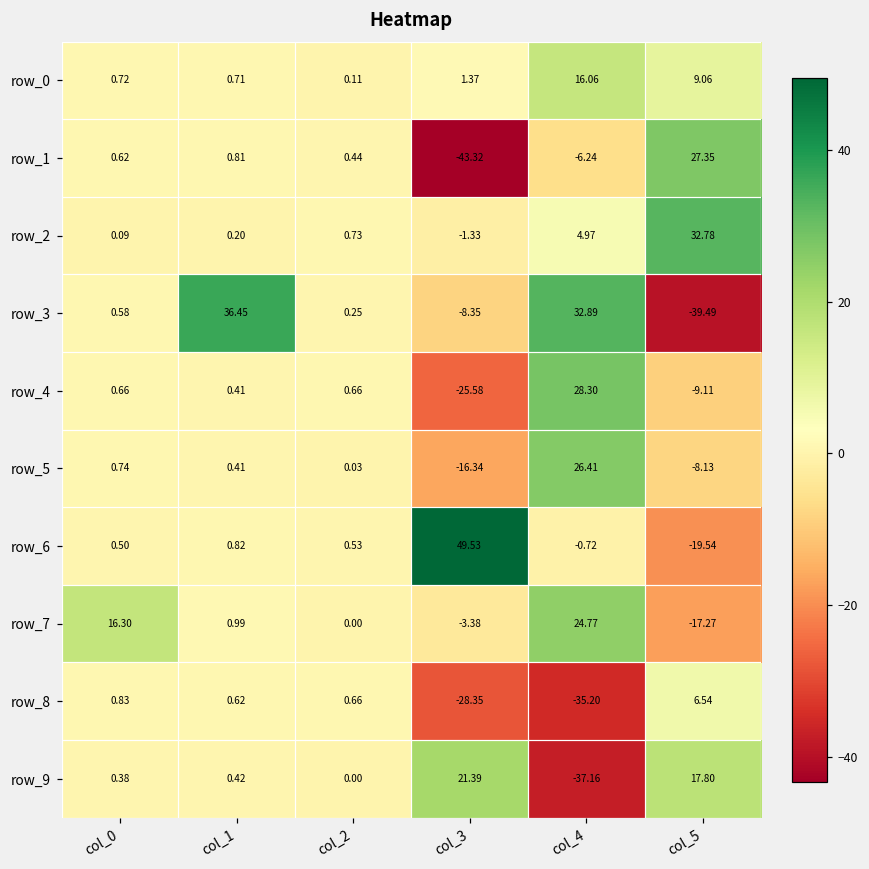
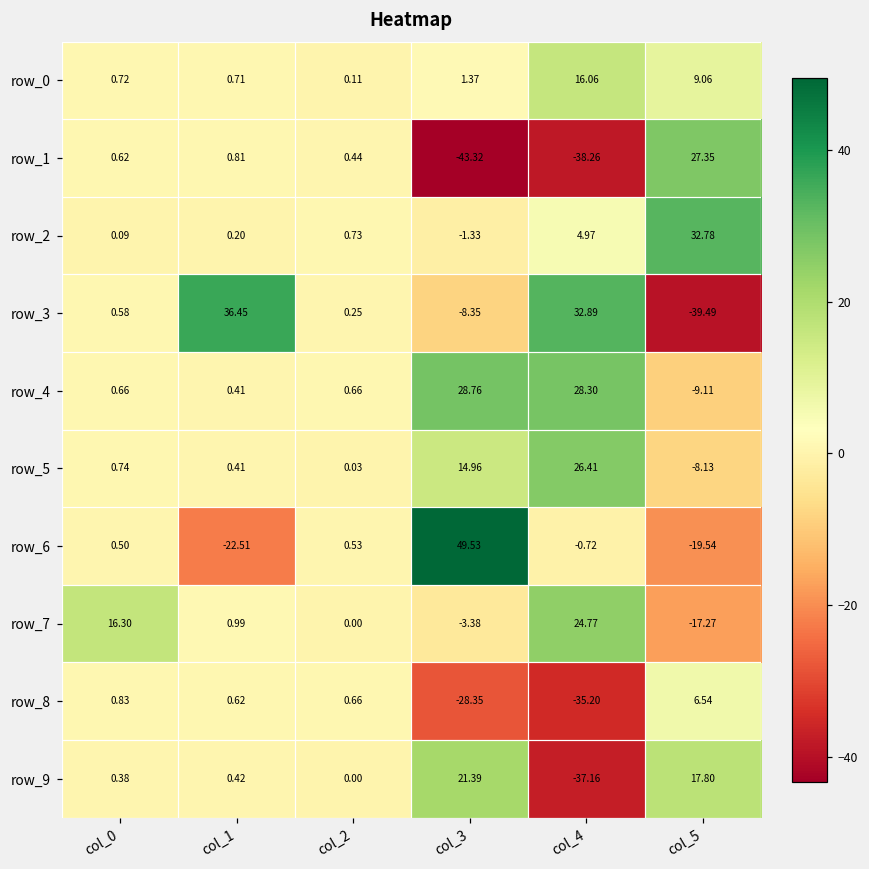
  {
    "row_0": {
      "col_0": 0.72,
      "col_1": 0.71,
      "col_2": 0.11,
      "col_3": 1.37,
      "col_4": 16.06,
      "col_5": 9.06
    },
    "row_1": {
      "col_0": 0.62,
      "col_1": 0.81,
      "col_2": 0.44,
      "col_3": -43.32,
-     "col_4": -6.24,
+     "col_4": -38.26,
      "col_5": 27.35
    },
    "row_2": {
      "col_0": 0.09,
      "col_1": 0.20,
      "col_2": 0.73,
      "col_3": -1.33,
      "col_4": 4.97,
      "col_5": 32.78
    },
    "row_3": {
      "col_0": 0.58,
      "col_1": 36.45,
      "col_2": 0.25,
      "col_3": -8.35,
      "col_4": 32.89,
      "col_5": -39.49
    },
    "row_4": {
      "col_0": 0.66,
      "col_1": 0.41,
      "col_2": 0.66,
-     "col_3": -25.58,
+     "col_3": 28.76,
      "col_4": 28.30,
      "col_5": -9.11
    },
    "row_5": {
      "col_0": 0.74,
      "col_1": 0.41,
      "col_2": 0.03,
-     "col_3": -16.34,
+     "col_3": 14.96,
      "col_4": 26.41,
      "col_5": -8.13
    },
    "row_6": {
      "col_0": 0.50,
-     "col_1": 0.82,
+     "col_1": -22.51,
      "col_2": 0.53,
      "col_3": 49.53,
      "col_4": -0.72,
      "col_5": -19.54
    },
    "row_7": {
      "col_0": 16.30,
      "col_1": 0.99,
      "col_2": 0.00,
      "col_3": -3.38,
      "col_4": 24.77,
      "col_5": -17.27
    },
    "row_8": {
      "col_0": 0.83,
      "col_1": 0.62,
      "col_2": 0.66,
      "col_3": -28.35,
      "col_4": -35.20,
      "col_5": 6.54
    },
    "row_9": {
      "col_0": 0.38,
      "col_1": 0.42,
      "col_2": 0.00,
      "col_3": 21.39,
      "col_4": -37.16,
      "col_5": 17.80
    }
  }
